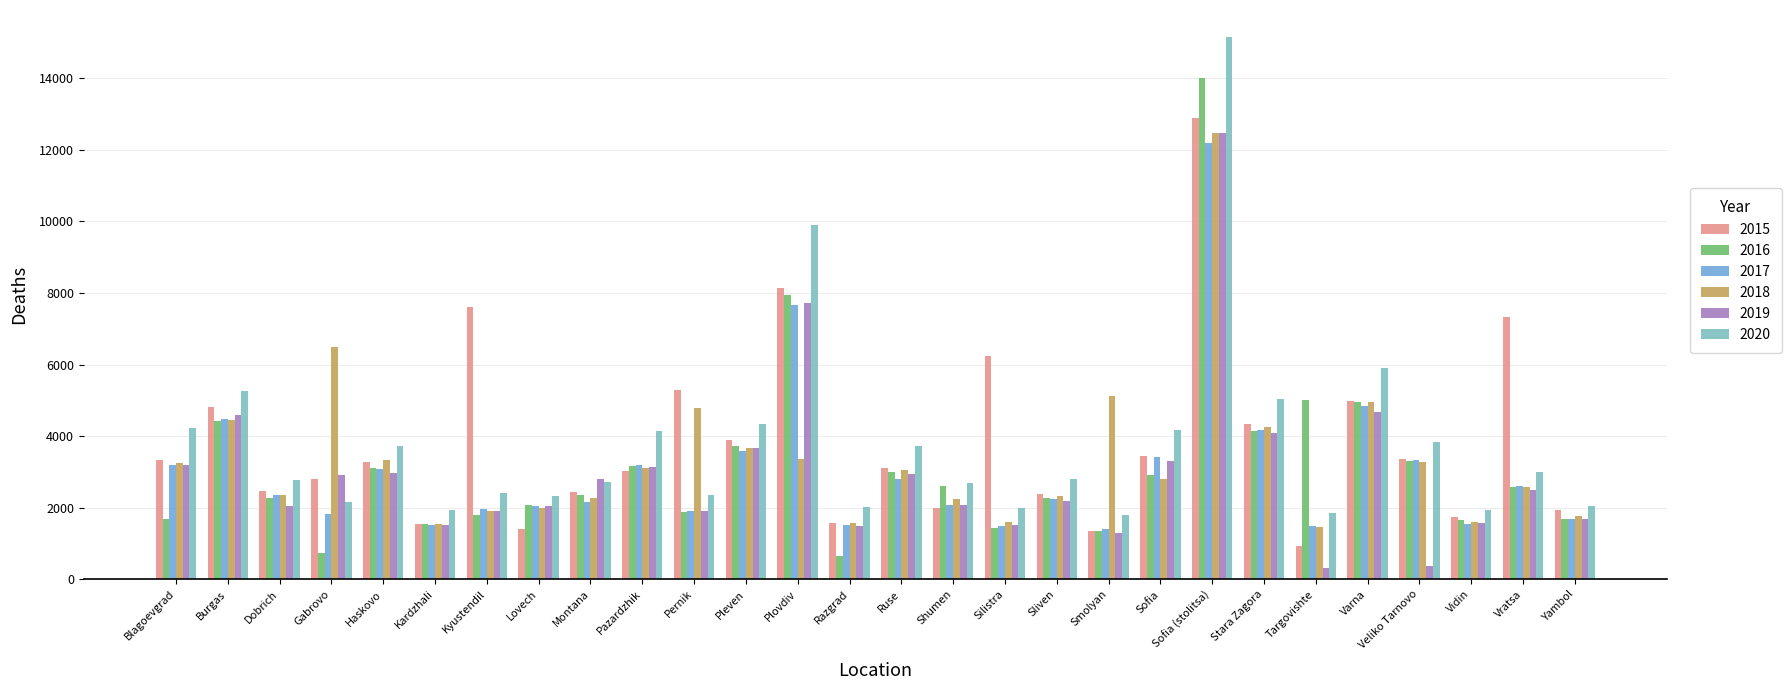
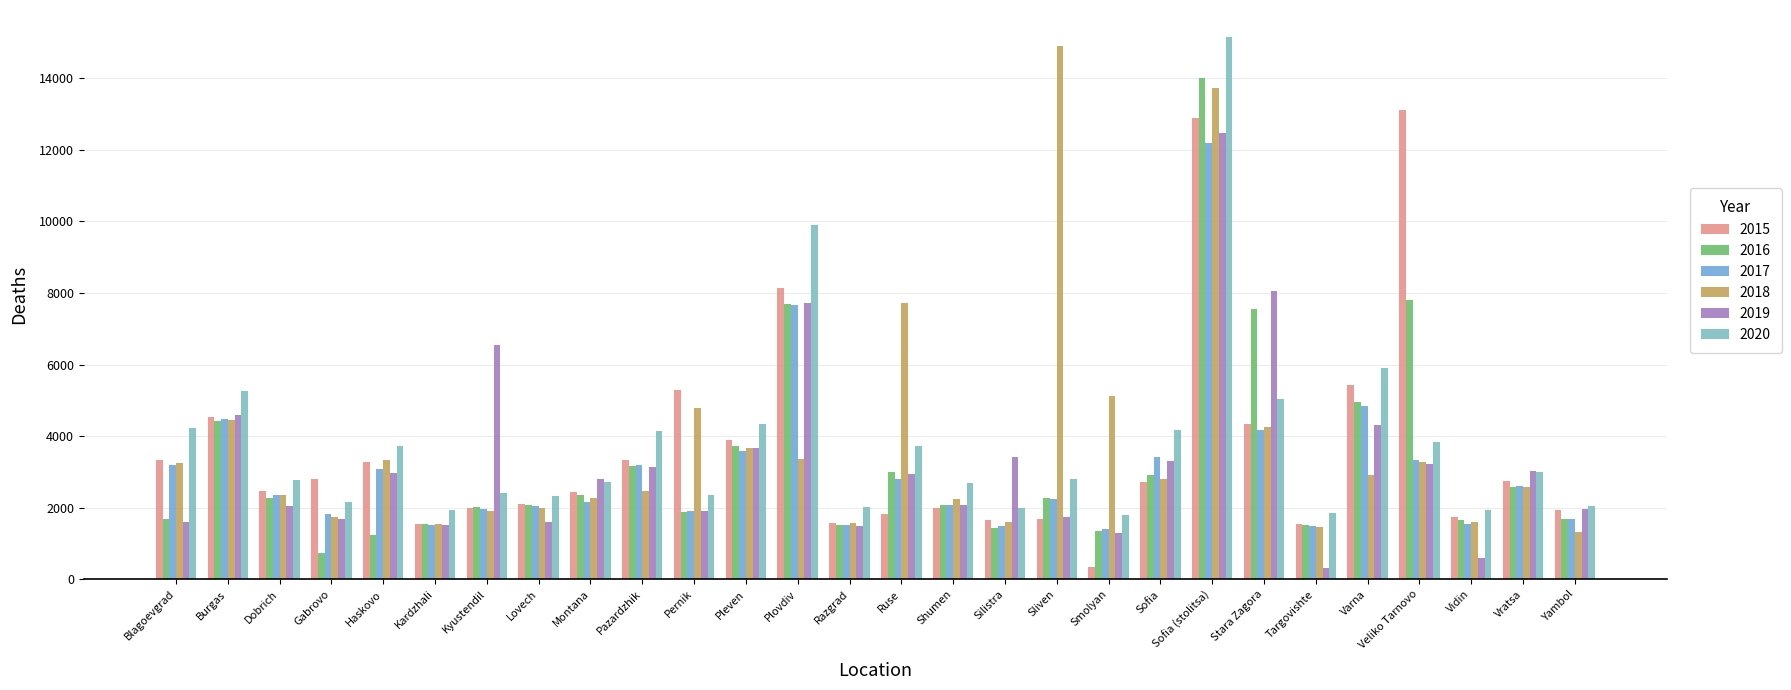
  {
    "2015": {
      "Blagoevgrad": 3300,
-     "Burgas": 4800,
+     "Burgas": 4500,
      "Dobrich": 2500,
      "Gabrovo": 2800,
      "Haskovo": 3300,
      "Kardzhali": 1500,
-     "Kyustendil": 7600,
-     "Lovech": 1400,
+     "Kyustendil": 2000,
+     "Lovech": 2100,
      "Montana": 2400,
-     "Pazardzhik": 3000,
+     "Pazardzhik": 3300,
      "Pernik": 5300,
      "Pleven": 3900,
      "Plovdiv": 8100,
      "Razgrad": 1600,
-     "Ruse": 3100,
+     "Ruse": 1800,
      "Shumen": 2000,
-     "Silistra": 6200,
-     "Sliven": 2400,
-     "Smolyan": 1300,
-     "Sofia": 3500,
+     "Silistra": 1700,
+     "Sliven": 1700,
+     "Smolyan": 400,
+     "Sofia": 2700,
      "Sofia (stolitsa)": 12900,
      "Stara Zagora": 4300,
-     "Targovishte": 900,
-     "Varna": 5000,
-     "Veliko Tarnovo": 3400,
+     "Targovishte": 1500,
+     "Varna": 5400,
+     "Veliko Tarnovo": 13100,
      "Vidin": 1700,
-     "Vratsa": 7300,
+     "Vratsa": 2800,
      "Yambol": 1900
    },
    "2016": {
      "Blagoevgrad": 1700,
      "Burgas": 4400,
      "Dobrich": 2300,
      "Gabrovo": 700,
-     "Haskovo": 3100,
+     "Haskovo": 1200,
      "Kardzhali": 1500,
-     "Kyustendil": 1800,
+     "Kyustendil": 2000,
      "Lovech": 2100,
      "Montana": 2300,
      "Pazardzhik": 3200,
      "Pernik": 1900,
      "Pleven": 3700,
-     "Plovdiv": 7900,
-     "Razgrad": 700,
+     "Plovdiv": 7700,
+     "Razgrad": 1500,
      "Ruse": 3000,
-     "Shumen": 2600,
+     "Shumen": 2100,
      "Silistra": 1400,
      "Sliven": 2300,
      "Smolyan": 1300,
      "Sofia": 2900,
      "Sofia (stolitsa)": 14000,
-     "Stara Zagora": 4100,
-     "Targovishte": 5000,
+     "Stara Zagora": 7600,
+     "Targovishte": 1500,
      "Varna": 4900,
-     "Veliko Tarnovo": 3300,
+     "Veliko Tarnovo": 7800,
      "Vidin": 1700,
      "Vratsa": 2600,
      "Yambol": 1700
    },
    "2018": {
      "Blagoevgrad": 3200,
      "Burgas": 4400,
      "Dobrich": 2400,
-     "Gabrovo": 6500,
+     "Gabrovo": 1700,
      "Haskovo": 3300,
      "Kardzhali": 1500,
      "Kyustendil": 1900,
      "Lovech": 2000,
      "Montana": 2300,
-     "Pazardzhik": 3100,
+     "Pazardzhik": 2500,
      "Pernik": 4800,
      "Pleven": 3700,
      "Plovdiv": 3400,
      "Razgrad": 1600,
-     "Ruse": 3100,
+     "Ruse": 7700,
      "Shumen": 2200,
      "Silistra": 1600,
-     "Sliven": 2300,
+     "Sliven": 14900,
      "Smolyan": 5100,
      "Sofia": 2800,
-     "Sofia (stolitsa)": 12500,
+     "Sofia (stolitsa)": 13700,
      "Stara Zagora": 4200,
      "Targovishte": 1500,
-     "Varna": 4900,
+     "Varna": 2900,
      "Veliko Tarnovo": 3300,
      "Vidin": 1600,
      "Vratsa": 2600,
-     "Yambol": 1800
+     "Yambol": 1300
    },
    "2019": {
-     "Blagoevgrad": 3200,
+     "Blagoevgrad": 1600,
      "Burgas": 4600,
      "Dobrich": 2100,
-     "Gabrovo": 2900,
+     "Gabrovo": 1700,
      "Haskovo": 3000,
      "Kardzhali": 1500,
-     "Kyustendil": 1900,
-     "Lovech": 2000,
+     "Kyustendil": 6500,
+     "Lovech": 1600,
      "Montana": 2800,
      "Pazardzhik": 3100,
      "Pernik": 1900,
      "Pleven": 3700,
      "Plovdiv": 7700,
      "Razgrad": 1500,
      "Ruse": 2900,
      "Shumen": 2100,
-     "Silistra": 1500,
-     "Sliven": 2200,
+     "Silistra": 3400,
+     "Sliven": 1700,
      "Smolyan": 1300,
      "Sofia": 3300,
      "Sofia (stolitsa)": 12500,
-     "Stara Zagora": 4100,
+     "Stara Zagora": 8100,
      "Targovishte": 300,
-     "Varna": 4700,
-     "Veliko Tarnovo": 400,
-     "Vidin": 1600,
-     "Vratsa": 2500,
-     "Yambol": 1700
+     "Varna": 4300,
+     "Veliko Tarnovo": 3200,
+     "Vidin": 600,
+     "Vratsa": 3000,
+     "Yambol": 2000
    }
  }
